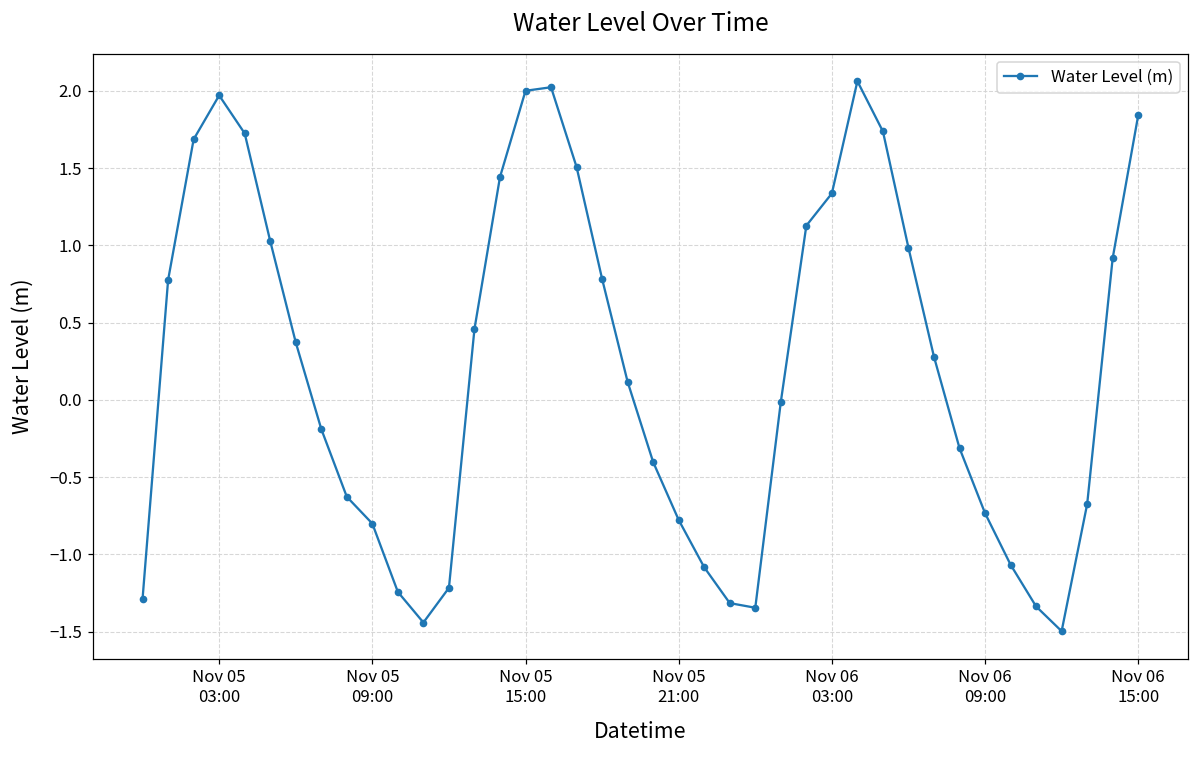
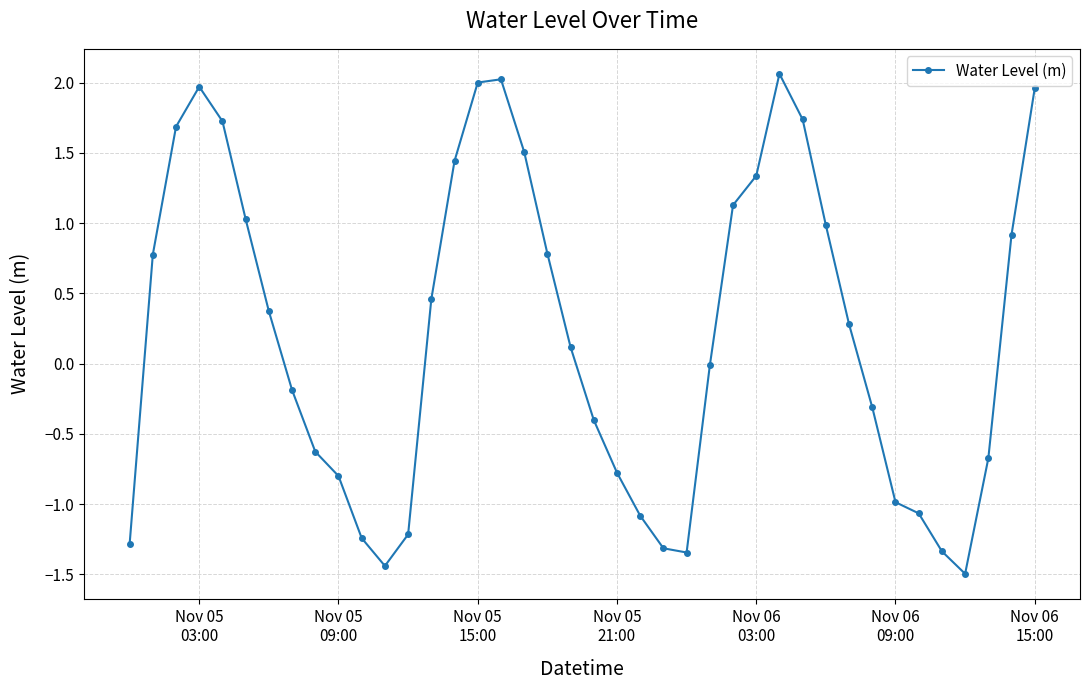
  {
    "Nov 05 03:00": 1.97,
    "Nov 05 09:00": -0.80,
    "Nov 05 15:00": 2.00,
    "Nov 05 21:00": -0.78,
    "Nov 06 03:00": 1.34,
-   "Nov 06 09:00": -0.73,
-   "Nov 06 15:00": 1.84
+   "Nov 06 09:00": -0.99,
+   "Nov 06 15:00": 1.96
  }
